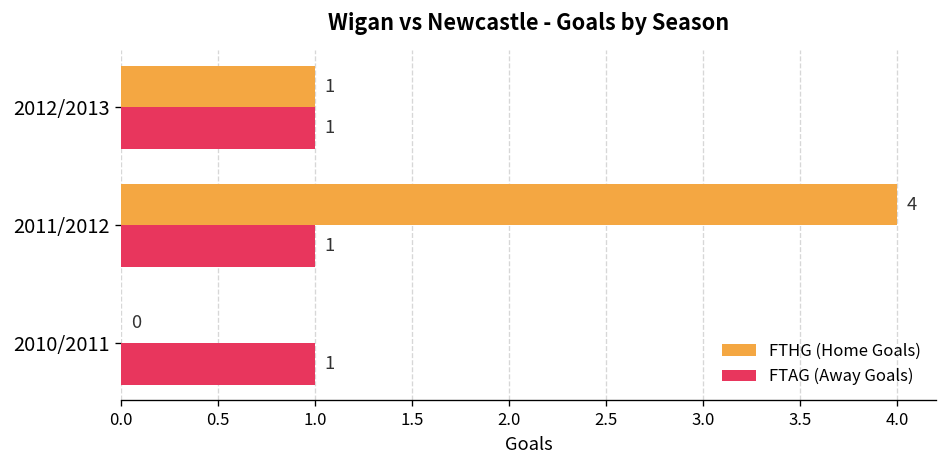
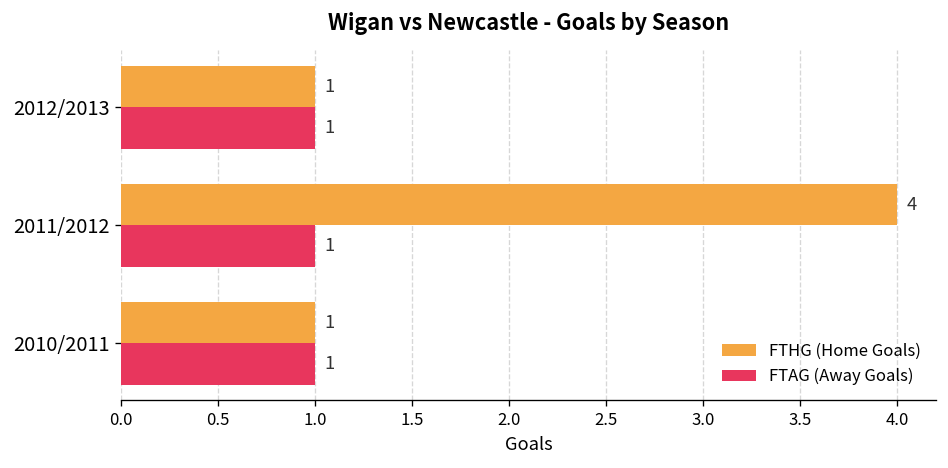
  {
    "FTHG (Home Goals)": {
      "2012/2013": 1,
      "2011/2012": 4,
-     "2010/2011": 0
+     "2010/2011": 1
    },
    "FTAG (Away Goals)": {
      "2012/2013": 1,
      "2011/2012": 1,
      "2010/2011": 1
    }
  }
